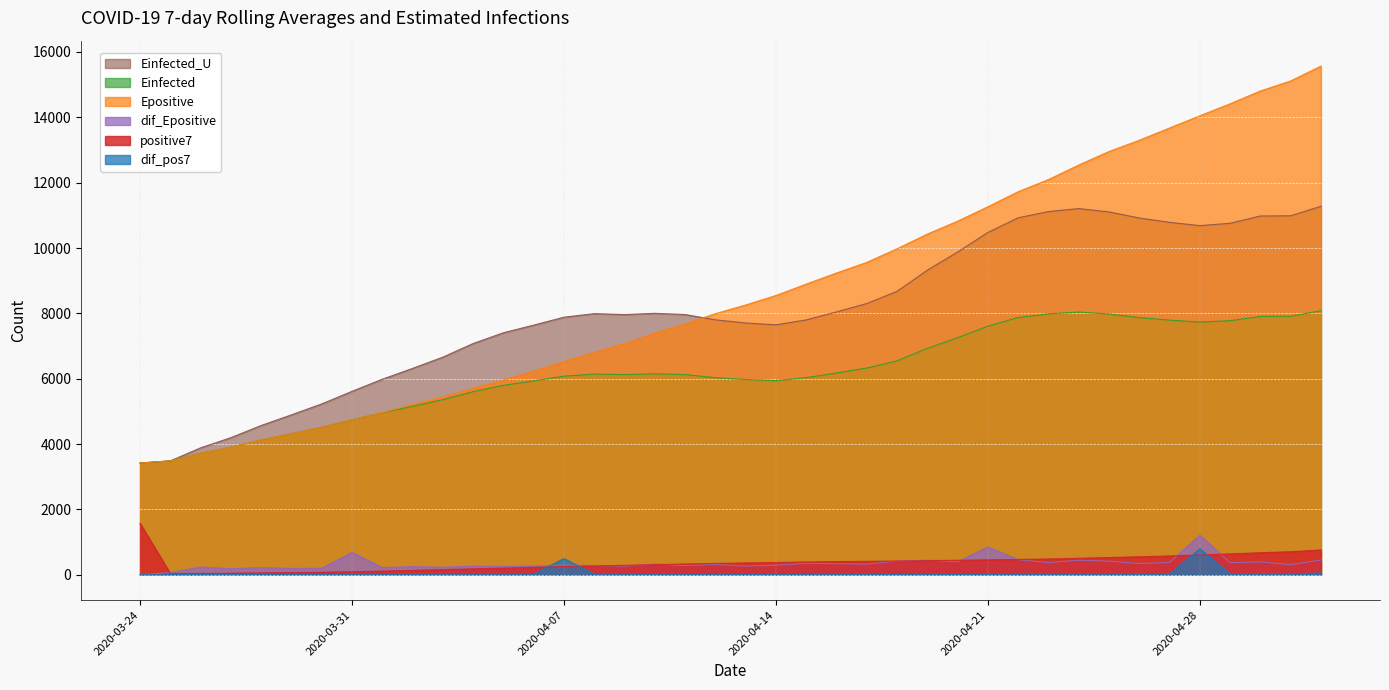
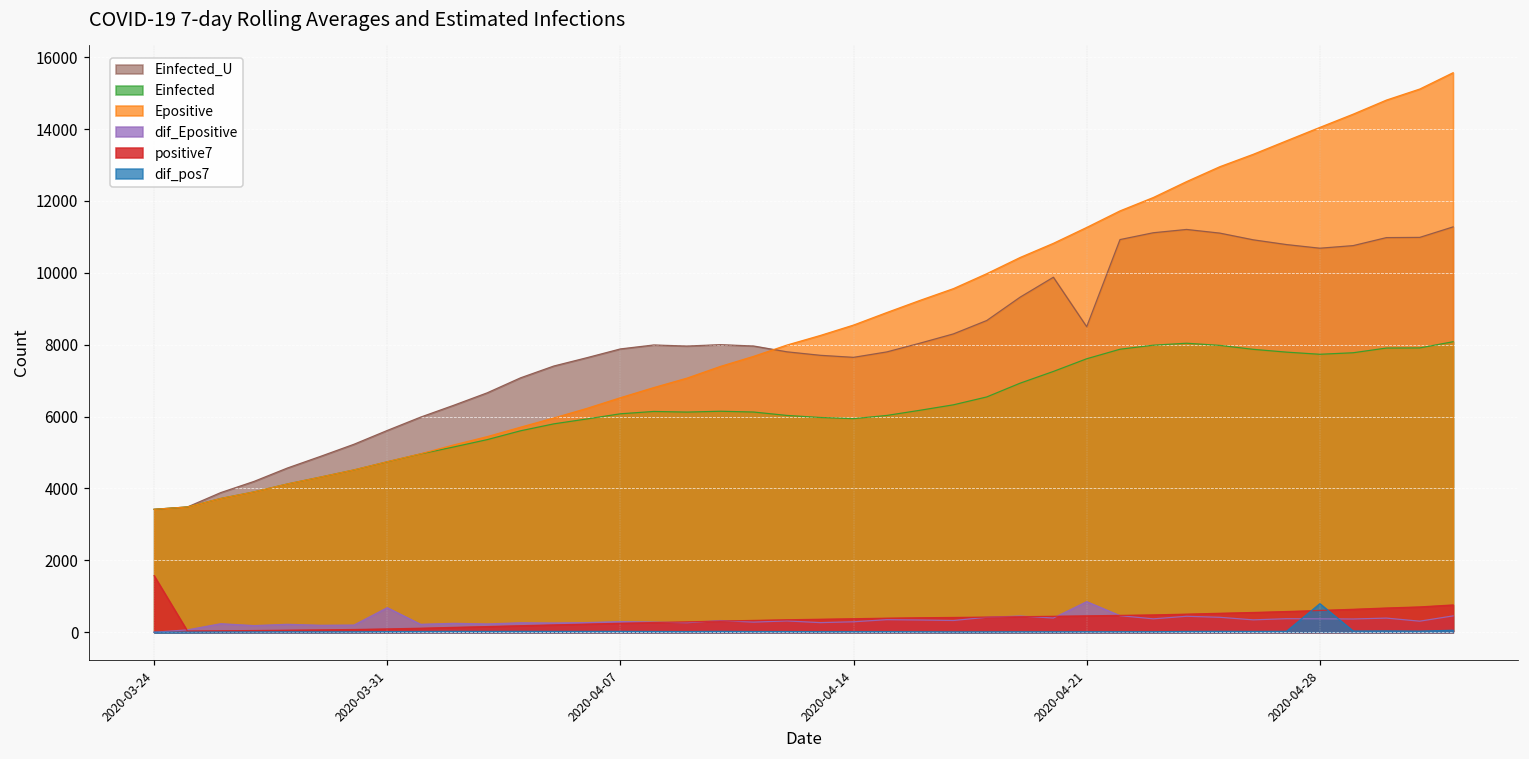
  {
    "Einfected_U": {
      "2020-03-31": 5600,
      "2020-04-07": 7900,
      "2020-04-14": 7600,
-     "2020-04-21": 10500,
+     "2020-04-21": 8500,
      "2020-04-28": 10700
    },
    "Einfected": {
      "2020-04-07": 6100,
      "2020-04-14": 5900,
      "2020-04-21": 7600,
      "2020-04-28": 7700
    },
    "Epositive": {
      "2020-04-07": 6500,
      "2020-04-14": 8500,
      "2020-04-21": 11300,
      "2020-04-28": 14000
    },
    "dif_Epositive": {
      "2020-03-31": 700,
      "2020-04-14": 300,
      "2020-04-21": 900,
-     "2020-04-28": 1200
+     "2020-04-28": 400
    },
    "positive7": {
      "2020-03-24": 1600,
      "2020-04-14": 400,
      "2020-04-21": 500,
      "2020-04-28": 600
    },
    "dif_pos7": {
-     "2020-04-07": 500,
+     "2020-04-07": 0,
      "2020-04-14": 0,
      "2020-04-21": 0,
      "2020-04-28": 800
    }
  }
